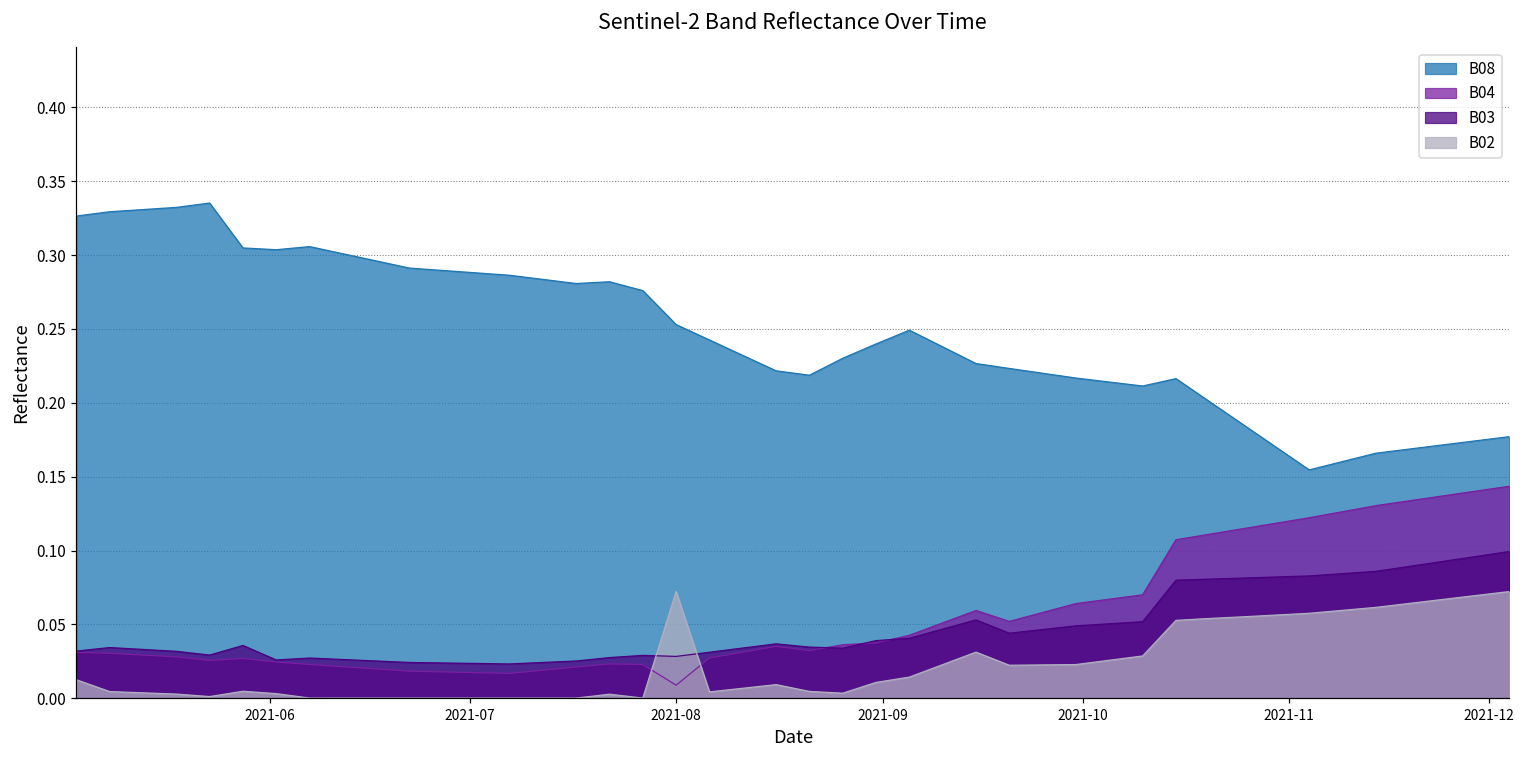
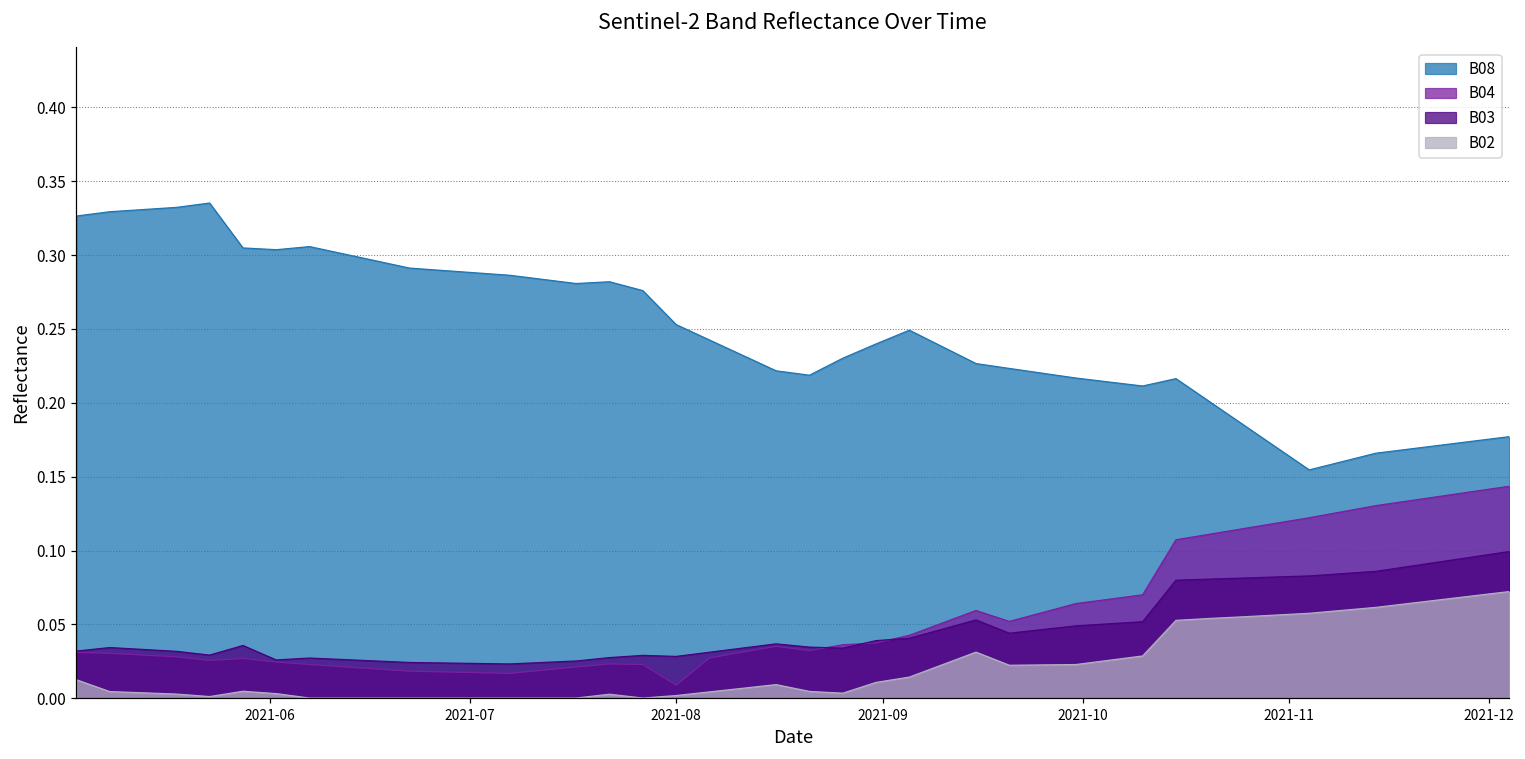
  {
    "B08": {
      "2021-08": 0.253
    },
    "B04": {
      "2021-08": 0.009
    },
    "B03": {
      "2021-08": 0.028
    },
    "B02": {
-     "2021-08": 0.072
+     "2021-08": 0.002
    }
  }
